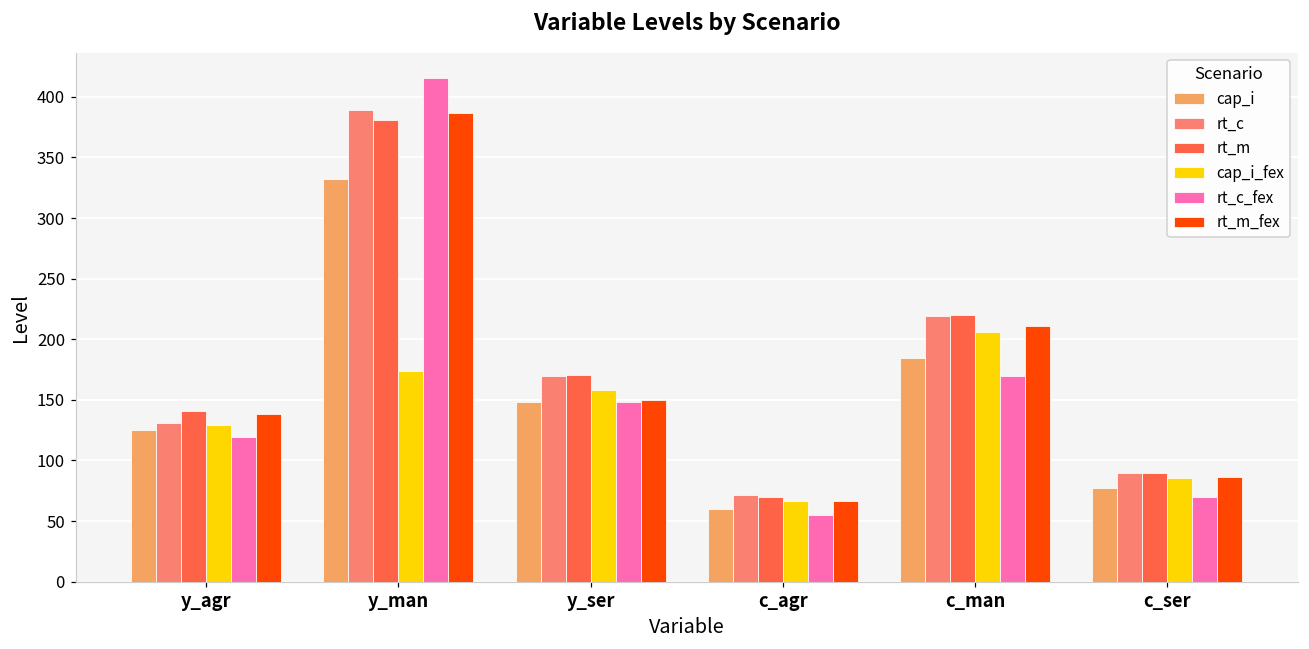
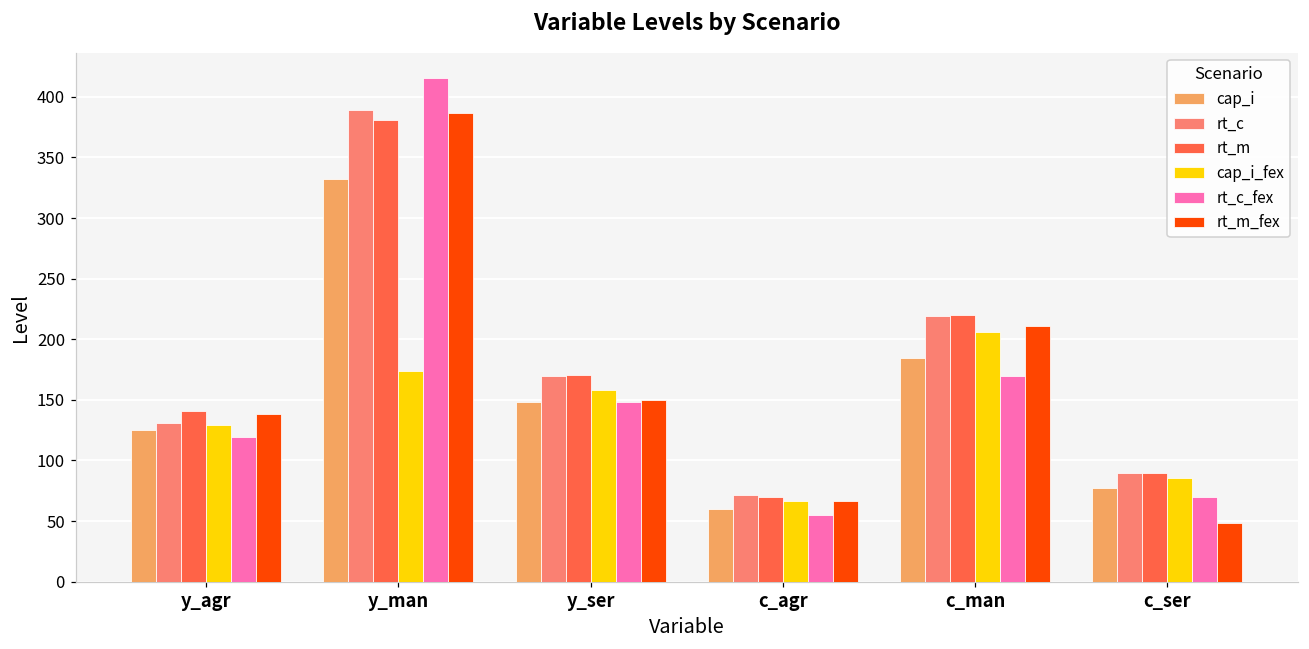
  {
    "cap_i_fex": {
      "y_agr": 129,
      "y_man": 174,
      "y_ser": 158,
      "c_agr": 67,
      "c_man": 206,
      "c_ser": 86
    },
    "rt_c_fex": {
      "y_agr": 119,
      "y_man": 416,
      "y_ser": 148,
      "c_agr": 55,
      "c_man": 170,
      "c_ser": 69
    },
    "rt_m_fex": {
      "y_agr": 138,
      "y_man": 386,
      "y_ser": 150,
      "c_agr": 67,
      "c_man": 211,
-     "c_ser": 86
+     "c_ser": 48
    }
  }
